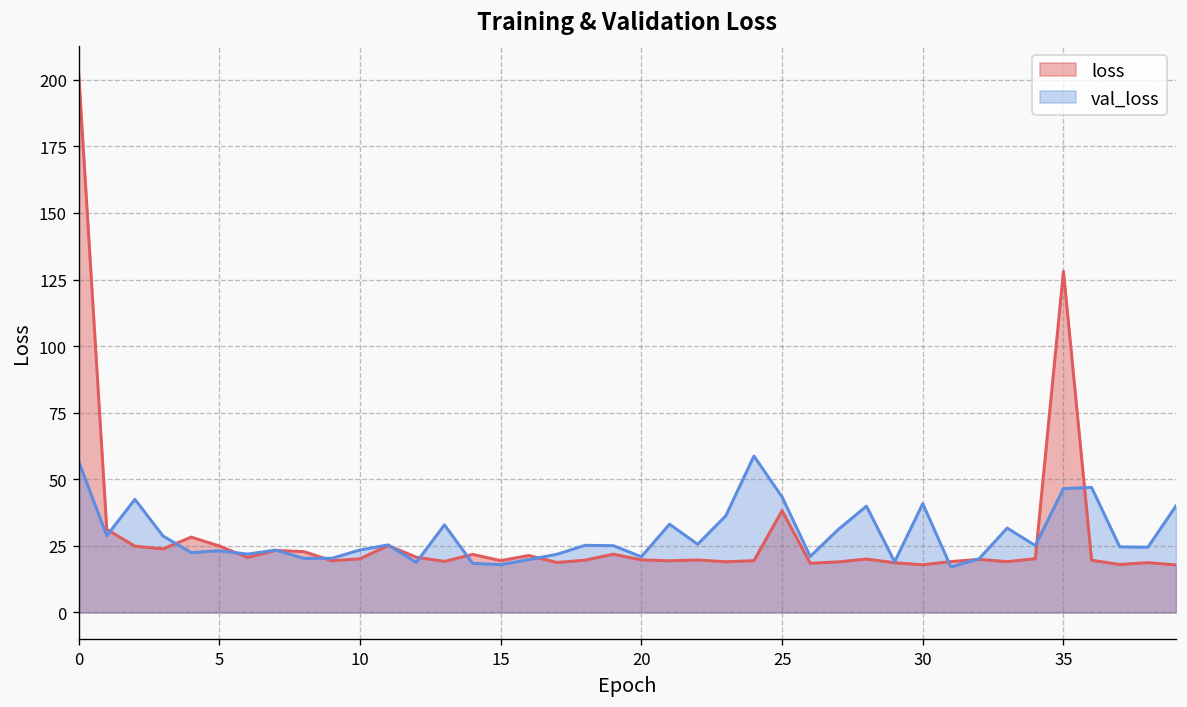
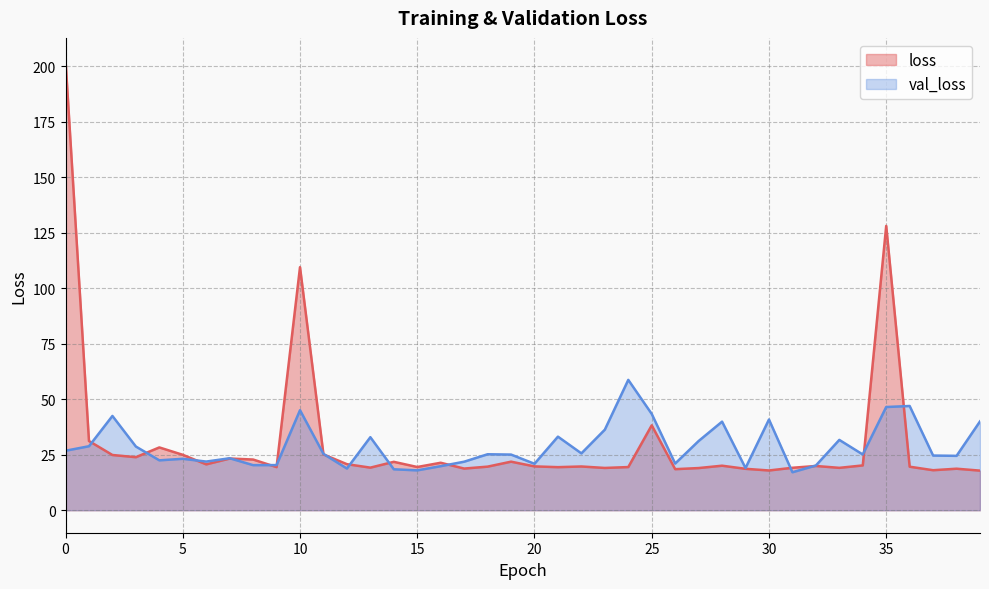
  {
    "loss": {
      "0": 203,
      "5": 25,
-     "10": 20,
+     "10": 109,
      "15": 19,
      "20": 20,
      "25": 38,
      "30": 18,
      "35": 128
    },
    "val_loss": {
-     "0": 57,
+     "0": 27,
      "5": 23,
-     "10": 23,
+     "10": 45,
      "15": 18,
      "20": 21,
      "25": 43,
      "30": 41,
      "35": 47
    }
  }
